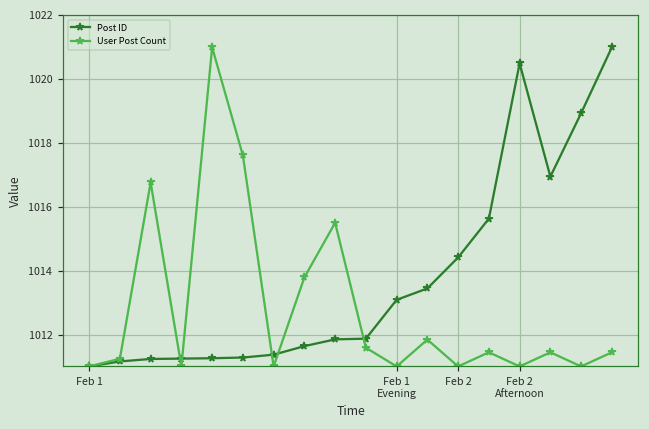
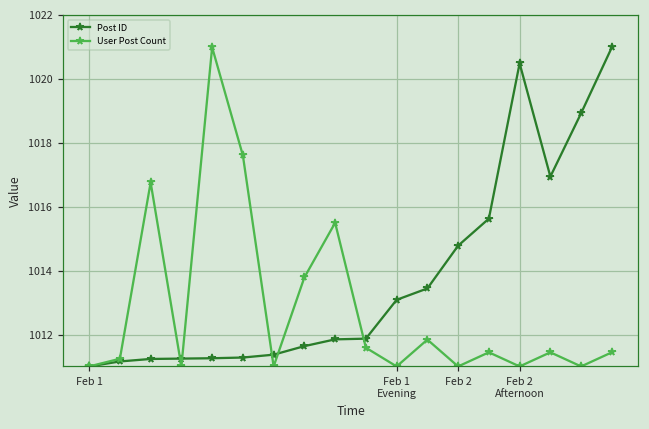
  {
    "Post ID": {
      "Feb 1 Evening": 1013.1,
-     "Feb 2": 1014.4,
+     "Feb 2": 1014.8,
      "Feb 2 Afternoon": 1020.5
    },
    "User Post Count": {
      "Feb 1 Evening": 1011.0,
      "Feb 2": 1011.0,
      "Feb 2 Afternoon": 1011.0
    }
  }
